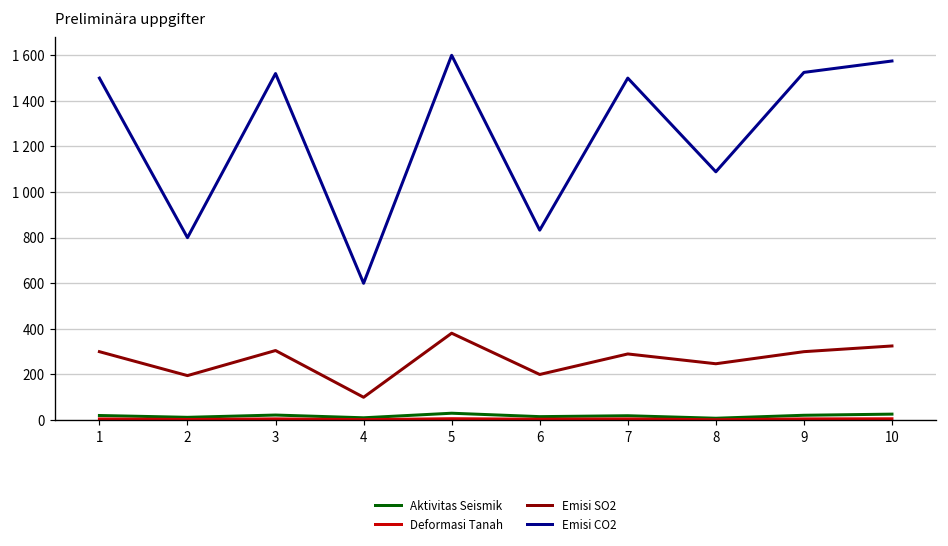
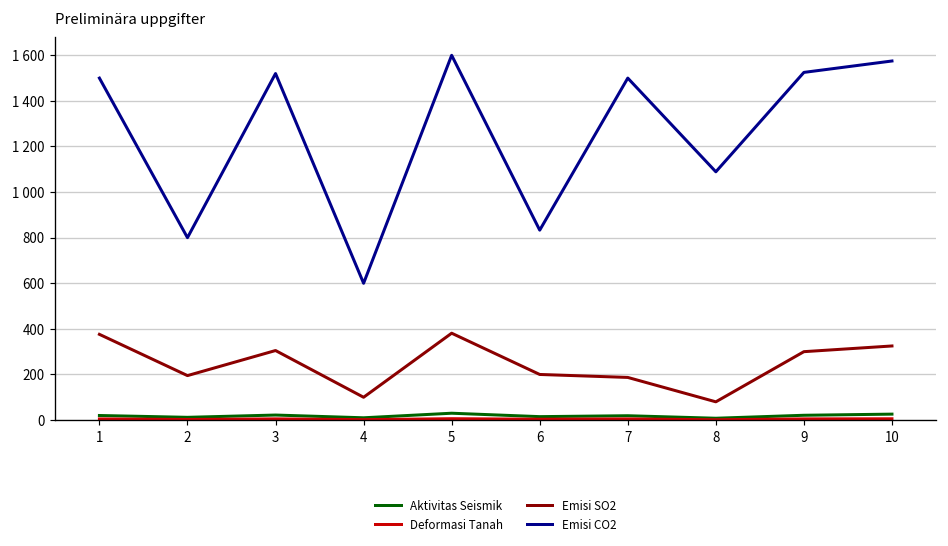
  {
    "Aktivitas Seismik": {
      "1": 20,
      "3": 20,
      "5": 30,
      "7": 20,
      "9": 20,
      "10": 30
    },
    "Deformasi Tanah": {
      "1": 10,
      "3": 10,
      "5": 10,
      "7": 10,
      "9": 10,
      "10": 10
    },
    "Emisi SO2": {
-     "1": 300,
+     "1": 380,
      "2": 200,
      "3": 310,
      "4": 100,
      "5": 380,
      "6": 200,
-     "7": 290,
-     "8": 250,
+     "7": 190,
+     "8": 80,
      "9": 300,
      "10": 330
    },
    "Emisi CO2": {
      "1": 1500,
      "2": 800,
      "3": 1520,
      "4": 600,
      "5": 1600,
      "6": 830,
      "7": 1500,
      "8": 1090,
      "9": 1530,
      "10": 1580
    }
  }
